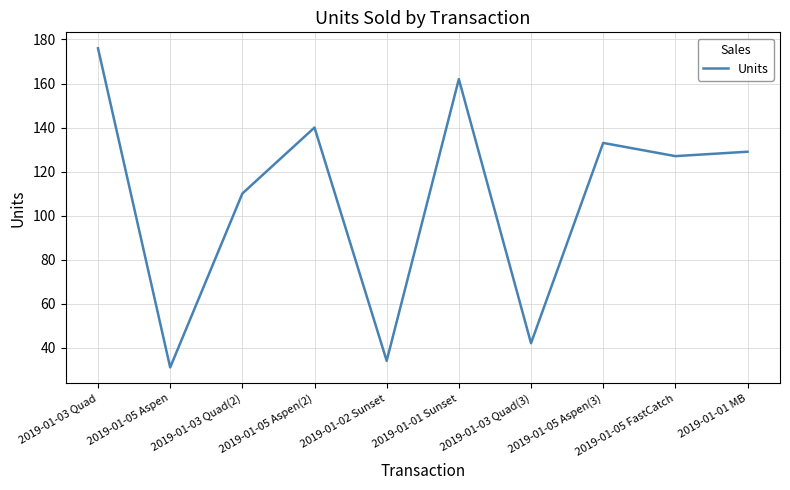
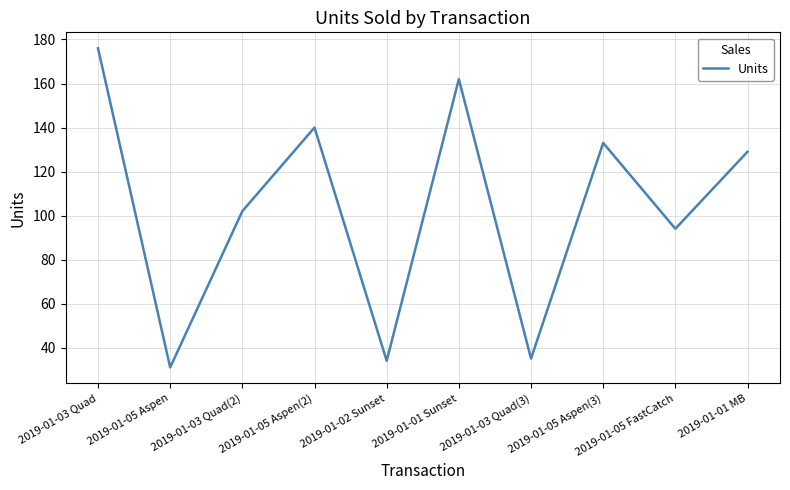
  {
    "2019-01-03 Quad": 176,
    "2019-01-05 Aspen": 31,
-   "2019-01-03 Quad(2)": 110,
+   "2019-01-03 Quad(2)": 102,
    "2019-01-05 Aspen(2)": 140,
    "2019-01-02 Sunset": 34,
    "2019-01-01 Sunset": 162,
-   "2019-01-03 Quad(3)": 42,
+   "2019-01-03 Quad(3)": 35,
    "2019-01-05 Aspen(3)": 133,
-   "2019-01-05 FastCatch": 127,
+   "2019-01-05 FastCatch": 94,
    "2019-01-01 MB": 129
  }
